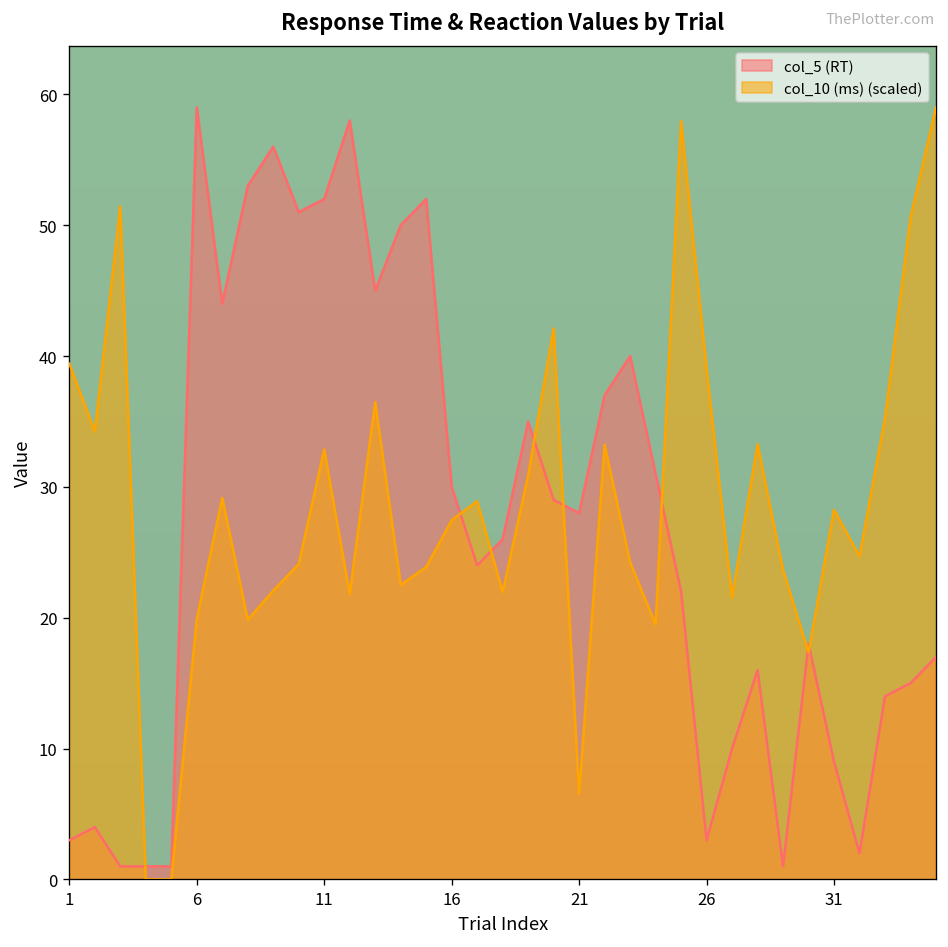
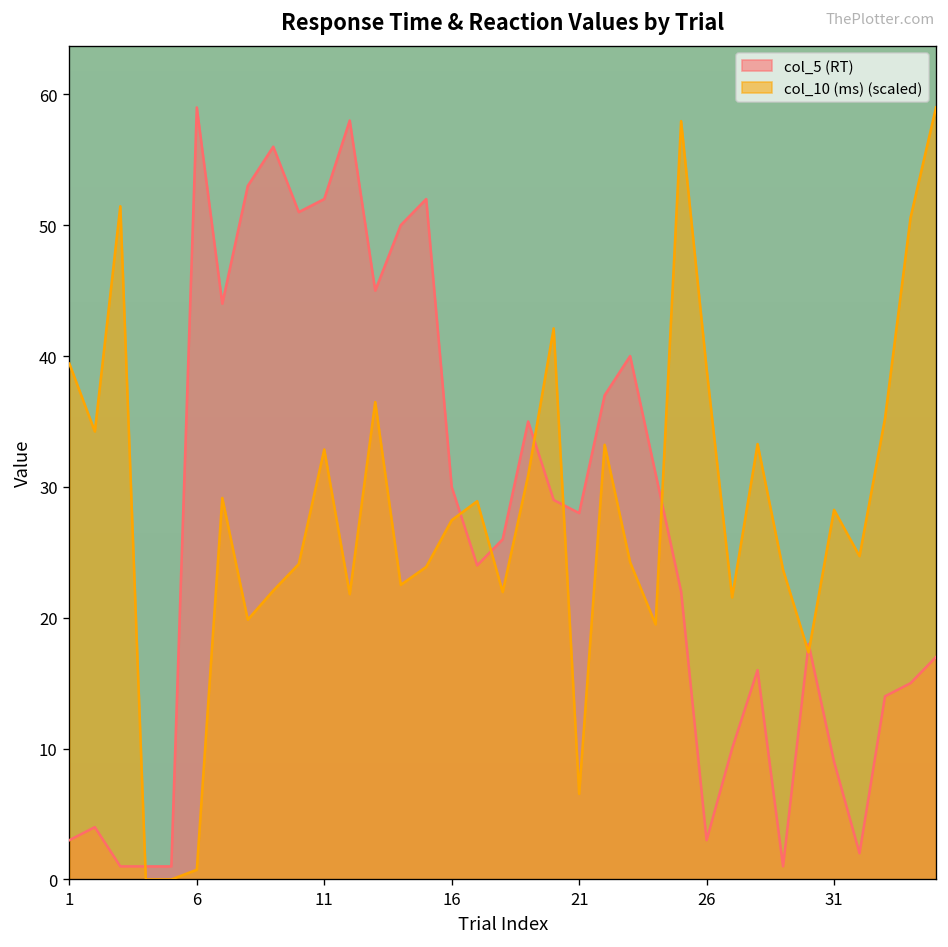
  {
    "col_5 (RT)": {
      "1": 3.0,
      "6": 59.0,
      "11": 52.0,
      "16": 30.0,
      "21": 28.0,
      "26": 3.0,
      "31": 9.0
    },
    "col_10 (ms) (scaled)": {
      "1": 39.4,
-     "6": 19.9,
+     "6": 0.7,
      "11": 32.9,
      "16": 27.5,
      "21": 6.5,
      "26": 39.0,
      "31": 28.3
    }
  }
